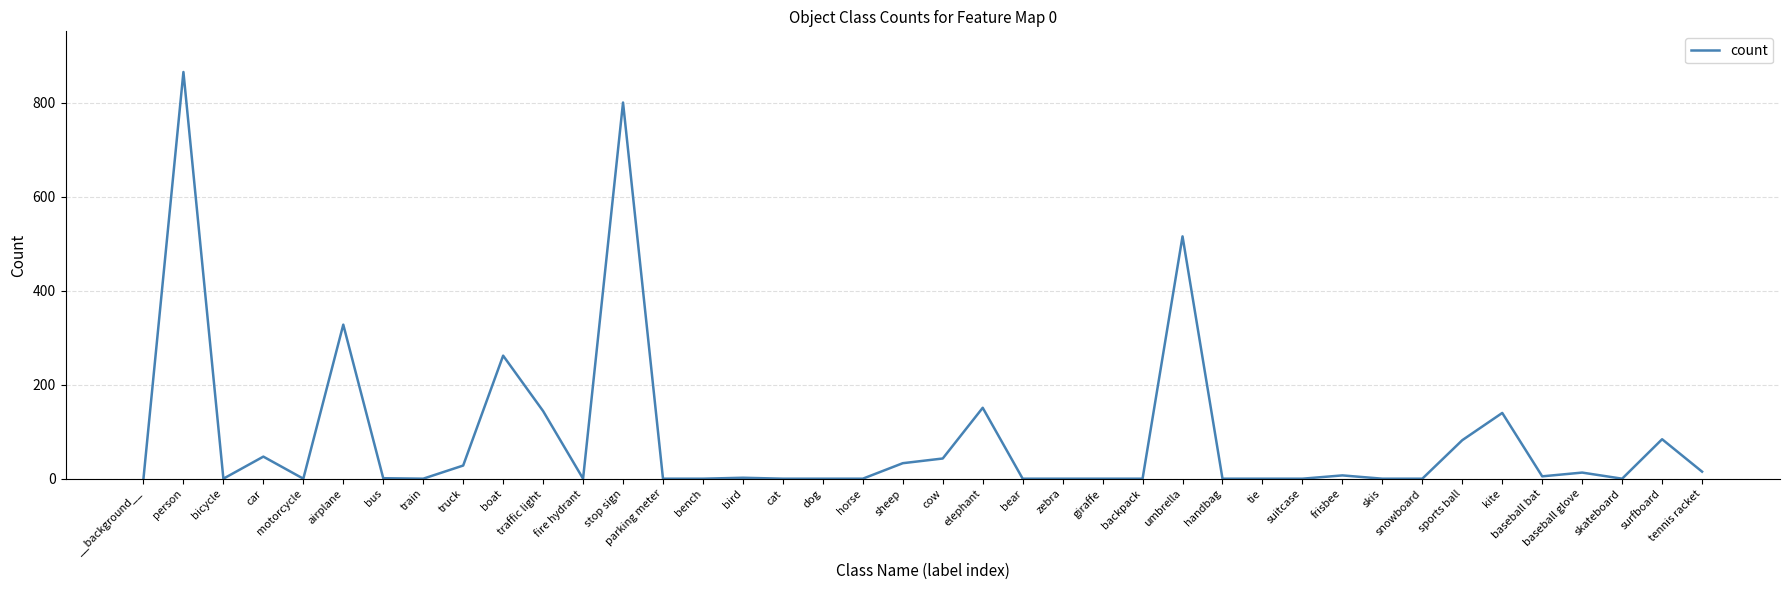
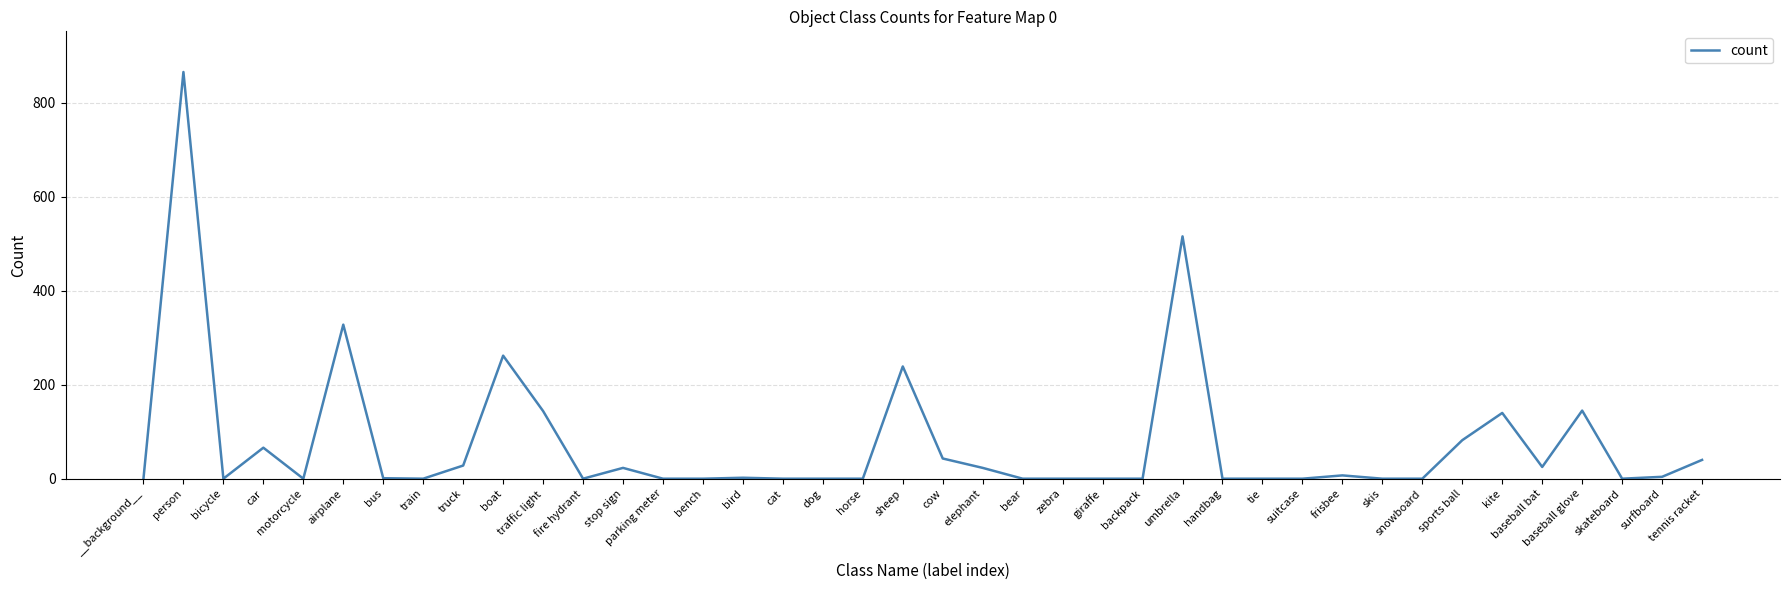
  {
    "__background__": 0,
    "person": 870,
    "bicycle": 0,
-   "car": 50,
+   "car": 70,
    "motorcycle": 0,
    "airplane": 330,
    "bus": 0,
    "train": 0,
    "truck": 30,
    "boat": 260,
    "traffic light": 140,
    "fire hydrant": 0,
-   "stop sign": 800,
+   "stop sign": 20,
    "parking meter": 0,
    "bench": 0,
    "bird": 0,
    "cat": 0,
    "dog": 0,
    "horse": 0,
-   "sheep": 30,
+   "sheep": 240,
    "cow": 40,
-   "elephant": 150,
+   "elephant": 20,
    "bear": 0,
    "zebra": 0,
    "giraffe": 0,
    "backpack": 0,
    "umbrella": 520,
    "handbag": 0,
    "tie": 0,
    "suitcase": 0,
    "frisbee": 10,
    "skis": 0,
    "snowboard": 0,
    "sports ball": 80,
    "kite": 140,
-   "baseball bat": 10,
-   "baseball glove": 10,
+   "baseball bat": 30,
+   "baseball glove": 150,
    "skateboard": 0,
-   "surfboard": 80,
-   "tennis racket": 20
+   "surfboard": 0,
+   "tennis racket": 40
  }
